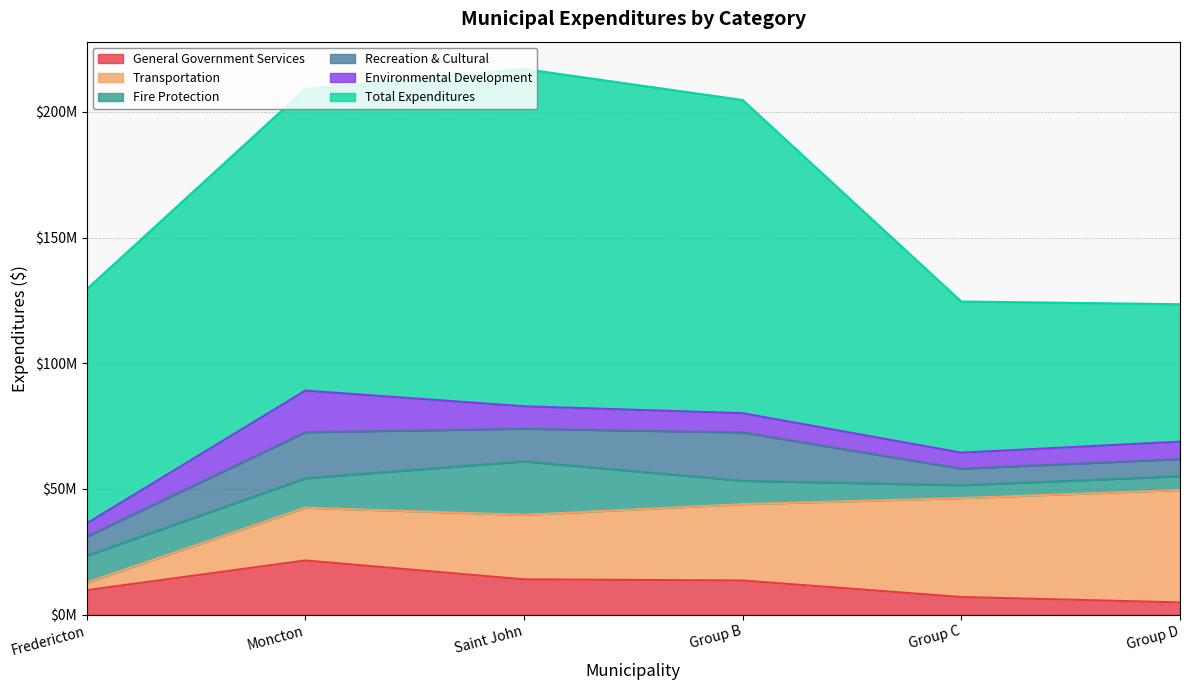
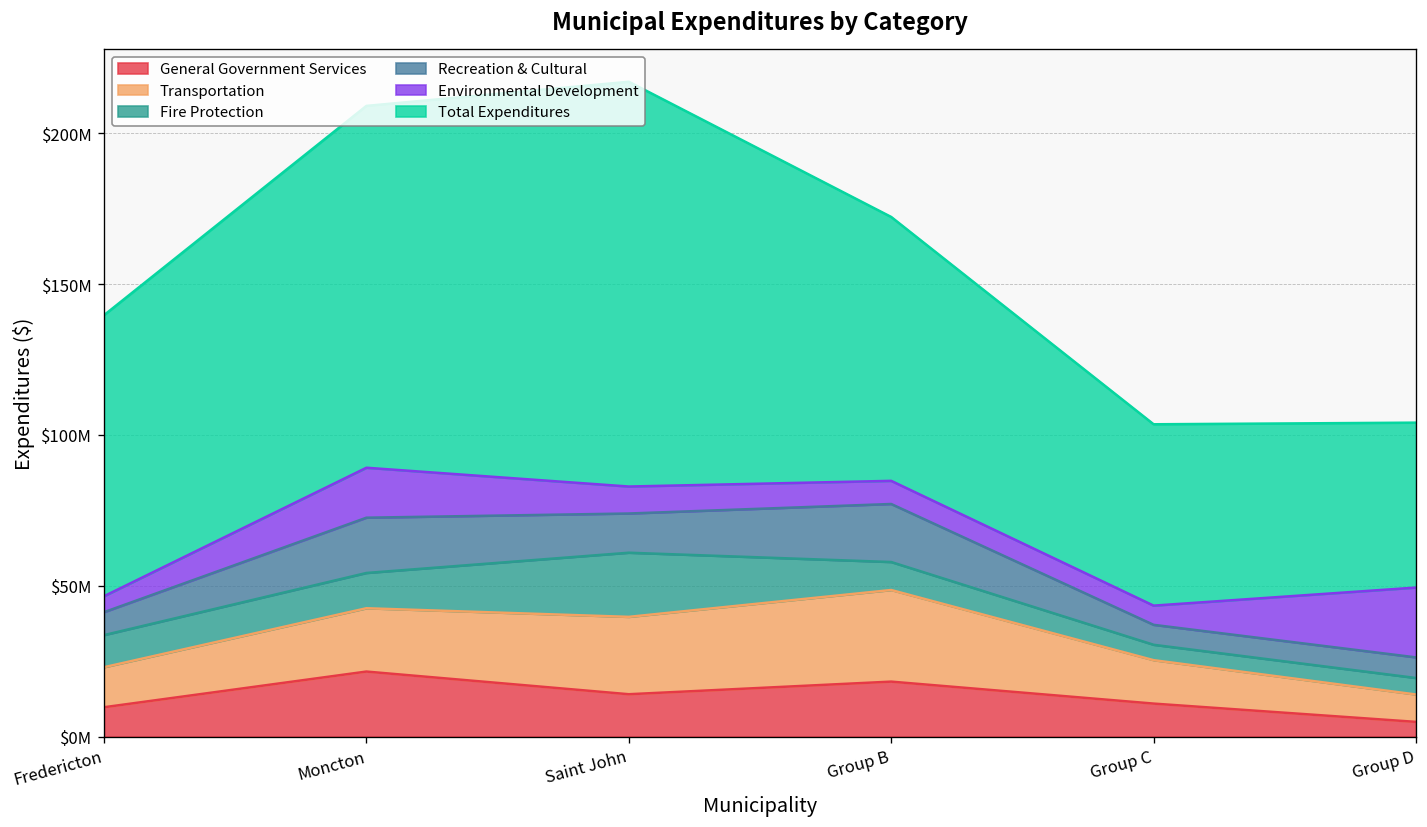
  {
    "General Government Services": {
      "Fredericton": "$10000000",
      "Moncton": "$22000000",
      "Saint John": "$14000000",
-     "Group B": "$14000000",
-     "Group C": "$7000000",
+     "Group B": "$18000000",
+     "Group C": "$11000000",
      "Group D": "$5000000"
    },
    "Transportation": {
-     "Fredericton": "$3000000",
+     "Fredericton": "$13000000",
      "Moncton": "$21000000",
      "Saint John": "$26000000",
      "Group B": "$30000000",
-     "Group C": "$39000000",
-     "Group D": "$45000000"
+     "Group C": "$14000000",
+     "Group D": "$9000000"
    },
    "Environmental Development": {
      "Fredericton": "$5000000",
      "Moncton": "$17000000",
      "Saint John": "$9000000",
      "Group B": "$8000000",
      "Group C": "$6000000",
-     "Group D": "$7000000"
+     "Group D": "$23000000"
    },
    "Total Expenditures": {
      "Fredericton": "$93000000",
-     "Group B": "$125000000",
+     "Group B": "$87000000",
      "Group C": "$60000000",
      "Group D": "$55000000"
    }
  }
